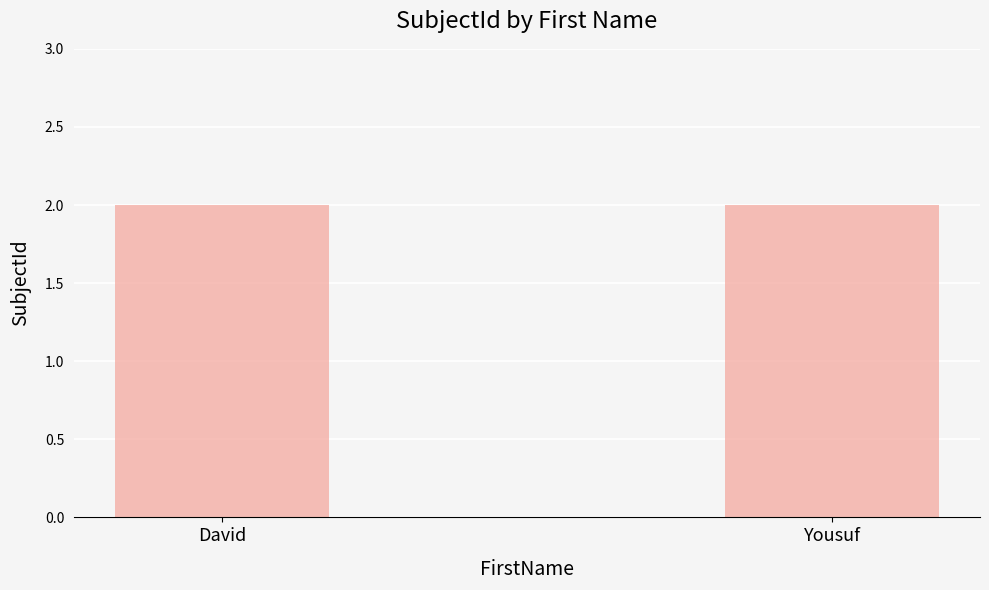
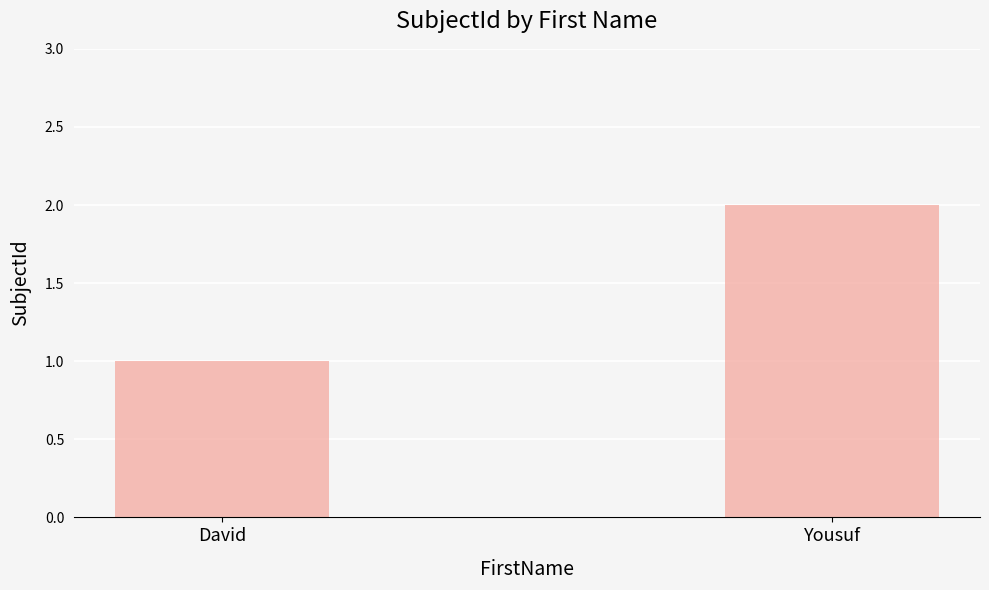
  {
-   "David": 2,
+   "David": 1,
    "Yousuf": 2
  }
